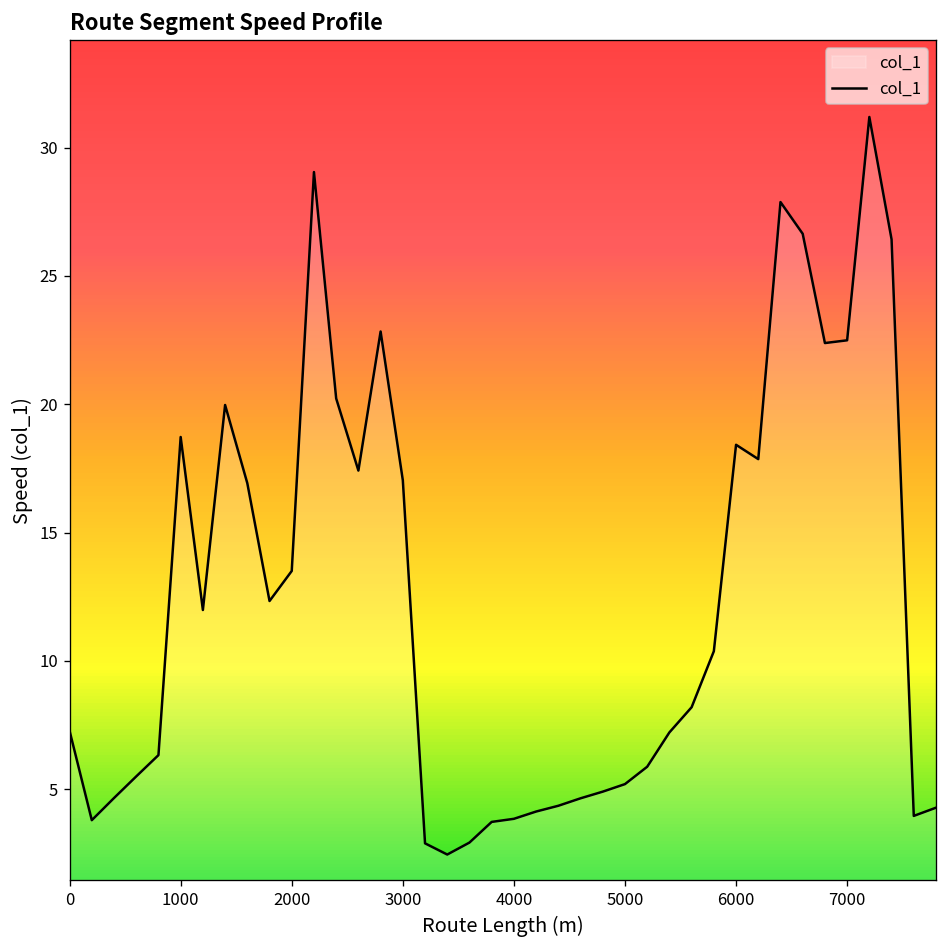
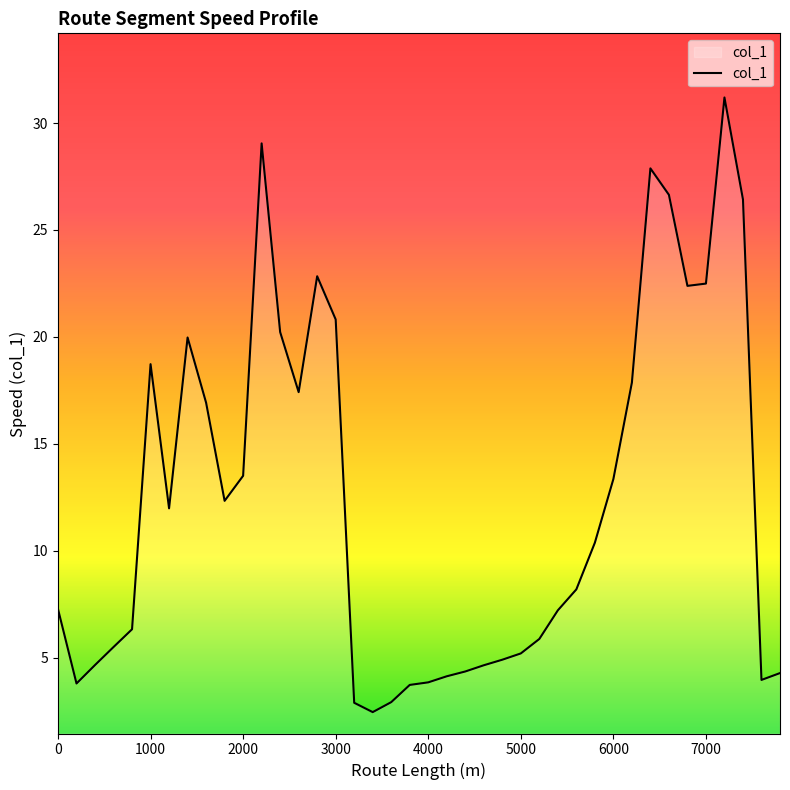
  {
    "0": 7.3,
    "1000": 18.7,
    "2000": 13.5,
-   "3000": 17.0,
+   "3000": 20.8,
    "4000": 3.8,
    "5000": 5.2,
-   "6000": 18.4,
+   "6000": 13.4,
    "7000": 22.5
  }
